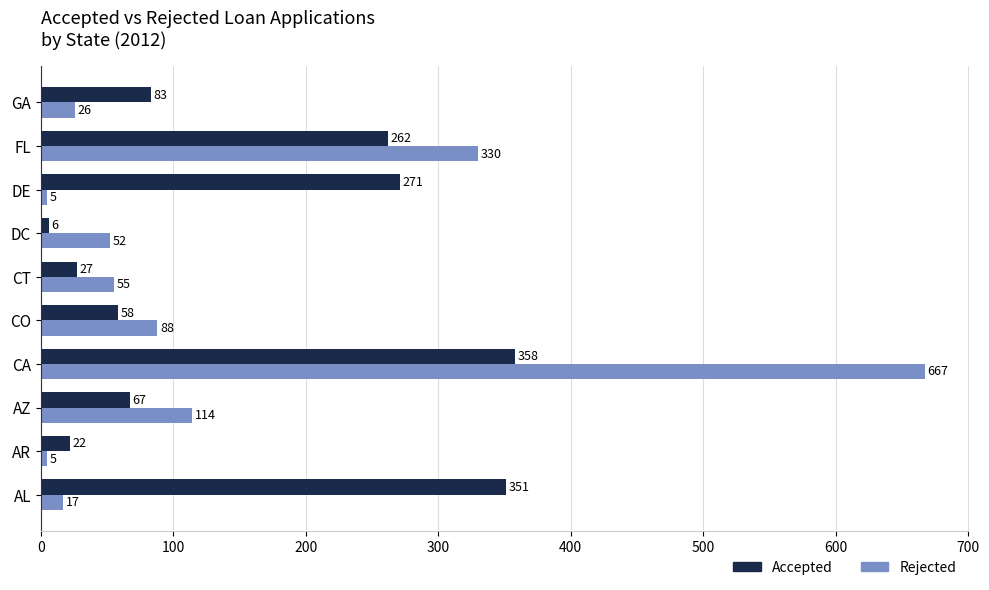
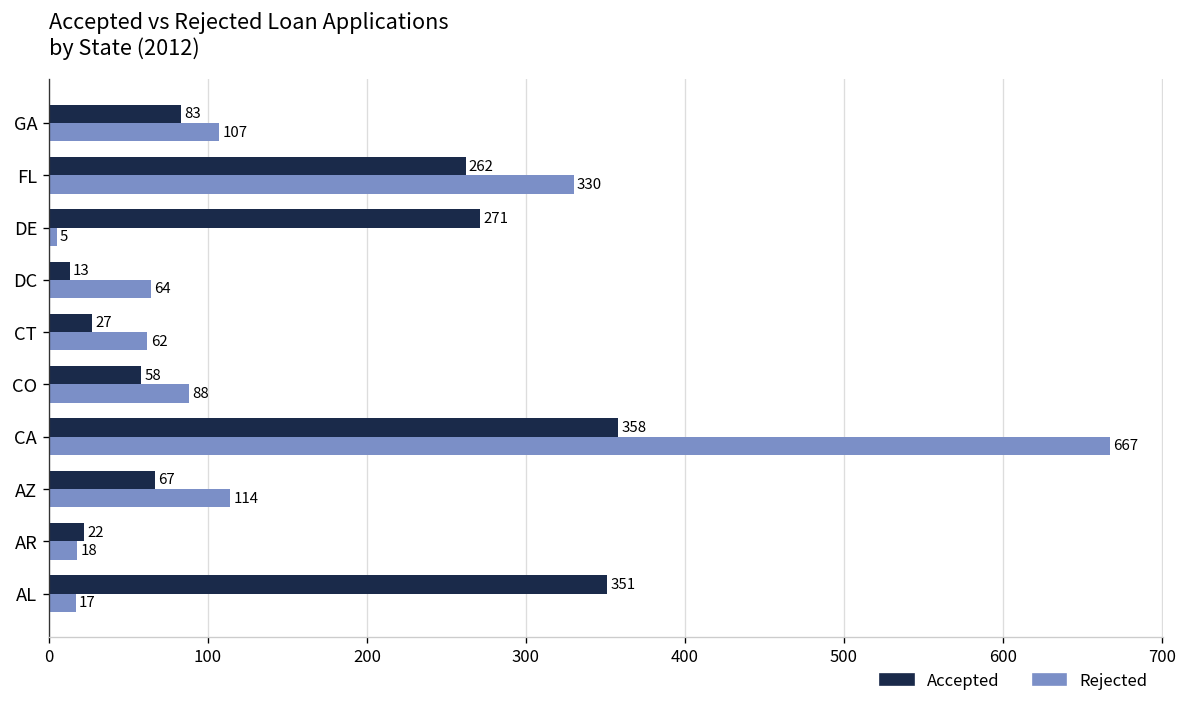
  {
    "Accepted": {
      "GA": 83,
      "FL": 262,
      "DE": 271,
-     "DC": 6,
+     "DC": 13,
      "CT": 27,
      "CO": 58,
      "CA": 358,
      "AZ": 67,
      "AR": 22,
      "AL": 351
    },
    "Rejected": {
-     "GA": 26,
+     "GA": 107,
      "FL": 330,
      "DE": 5,
-     "DC": 52,
-     "CT": 55,
+     "DC": 64,
+     "CT": 62,
      "CO": 88,
      "CA": 667,
      "AZ": 114,
-     "AR": 5,
+     "AR": 18,
      "AL": 17
    }
  }
